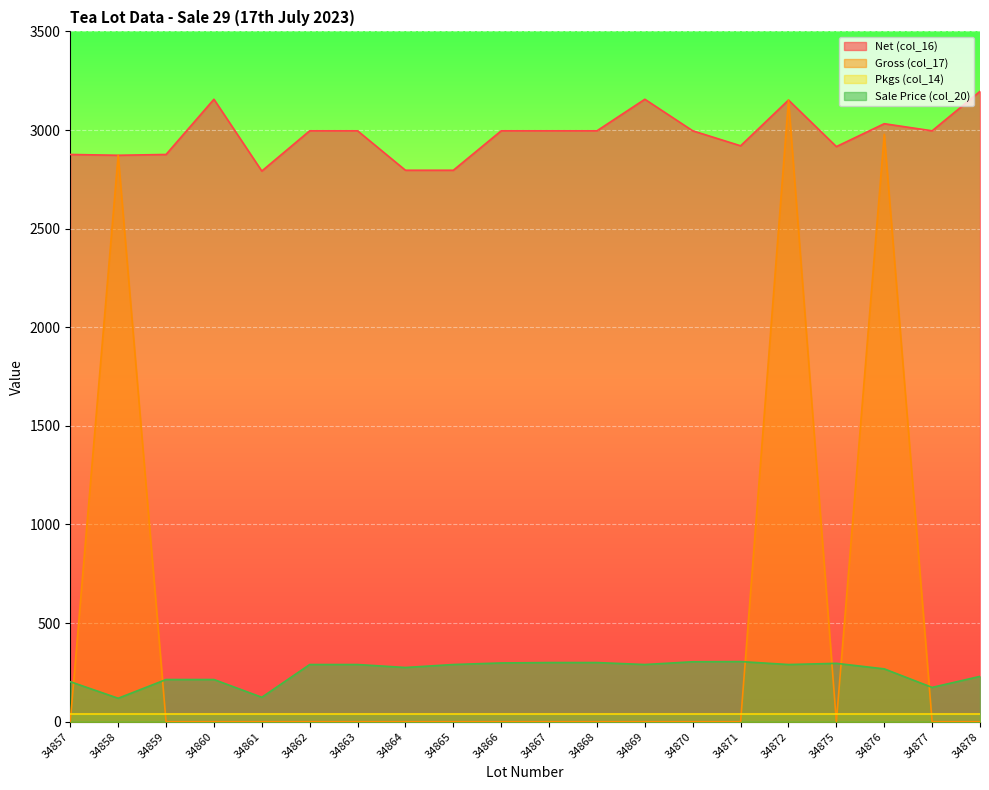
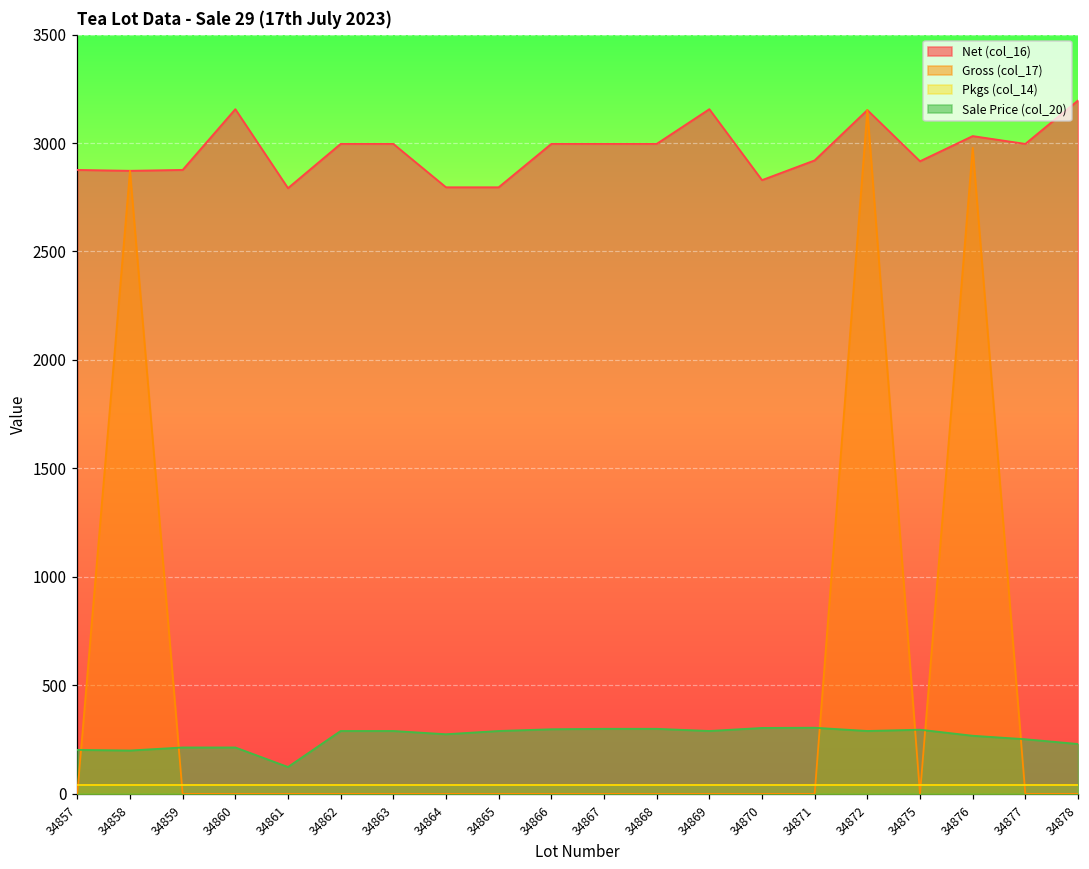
  {
    "Net (col_16)": {
      "34857": 2880,
      "34859": 2880,
      "34860": 3160,
      "34861": 2790,
      "34862": 3000,
      "34863": 3000,
      "34864": 2800,
      "34865": 2800,
      "34866": 3000,
      "34867": 3000,
      "34868": 3000,
      "34869": 3160,
-     "34870": 3000,
+     "34870": 2830,
      "34871": 2920,
      "34875": 2920,
      "34876": 3030,
      "34877": 3000,
      "34878": 3200
    },
    "Gross (col_17)": {
      "34857": 0,
      "34859": 0,
      "34860": 0,
      "34861": 0,
      "34862": 0,
      "34863": 0,
      "34864": 0,
      "34865": 0,
      "34866": 0,
      "34867": 0,
      "34868": 0,
      "34869": 0,
      "34870": 0,
      "34871": 0,
      "34875": 0,
      "34876": 2980,
      "34877": 0,
      "34878": 0
    },
    "Pkgs (col_14)": {
      "34857": 40,
      "34858": 40,
      "34859": 40,
      "34860": 40,
      "34861": 40,
      "34862": 40,
      "34863": 40,
      "34864": 40,
      "34865": 40,
      "34866": 40,
      "34867": 40,
      "34868": 40,
      "34869": 40,
      "34870": 40,
      "34871": 40,
      "34872": 40,
      "34875": 40,
      "34876": 40,
      "34877": 40,
      "34878": 40
    },
    "Sale Price (col_20)": {
      "34857": 200,
-     "34858": 120,
+     "34858": 200,
      "34859": 210,
      "34860": 210,
      "34861": 120,
      "34862": 290,
      "34863": 290,
      "34864": 280,
      "34865": 290,
      "34866": 300,
      "34867": 300,
      "34868": 300,
      "34869": 290,
      "34870": 300,
      "34871": 310,
      "34872": 290,
      "34875": 300,
      "34876": 270,
-     "34877": 170,
+     "34877": 250,
      "34878": 230
    }
  }
